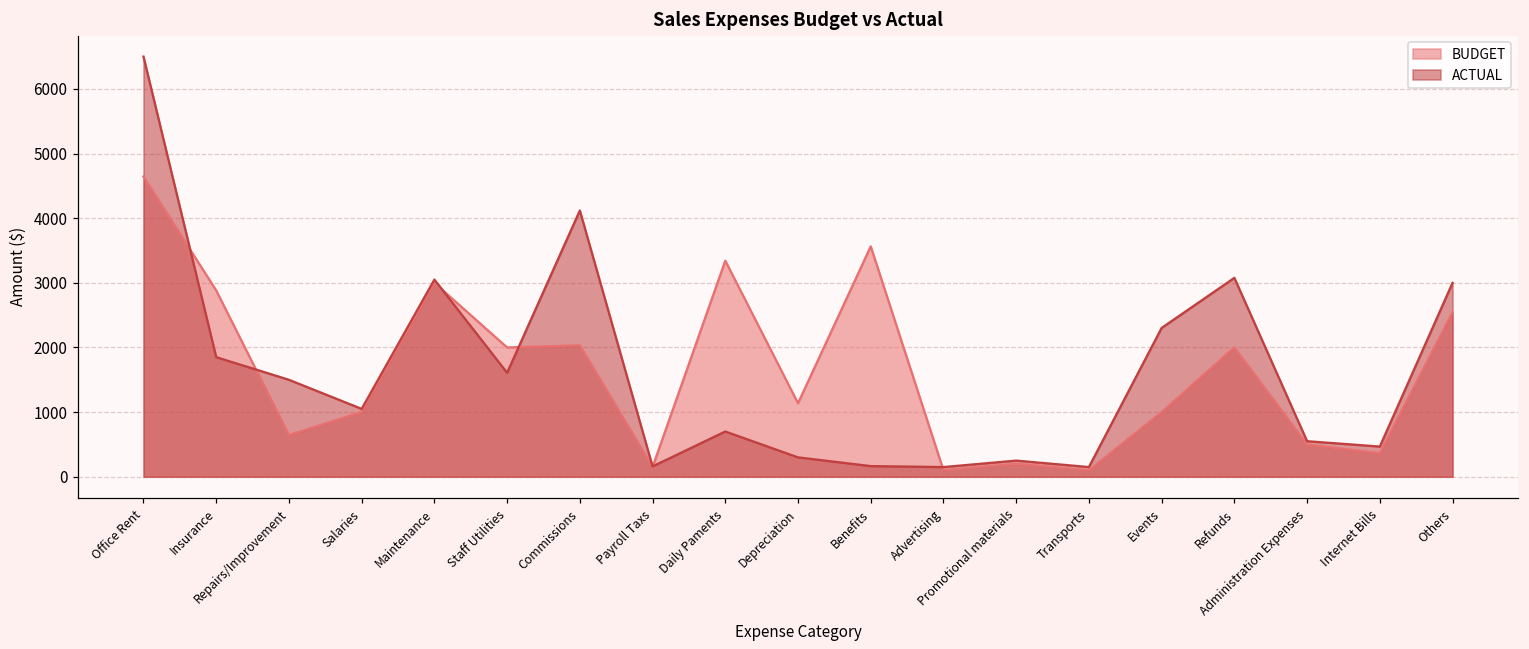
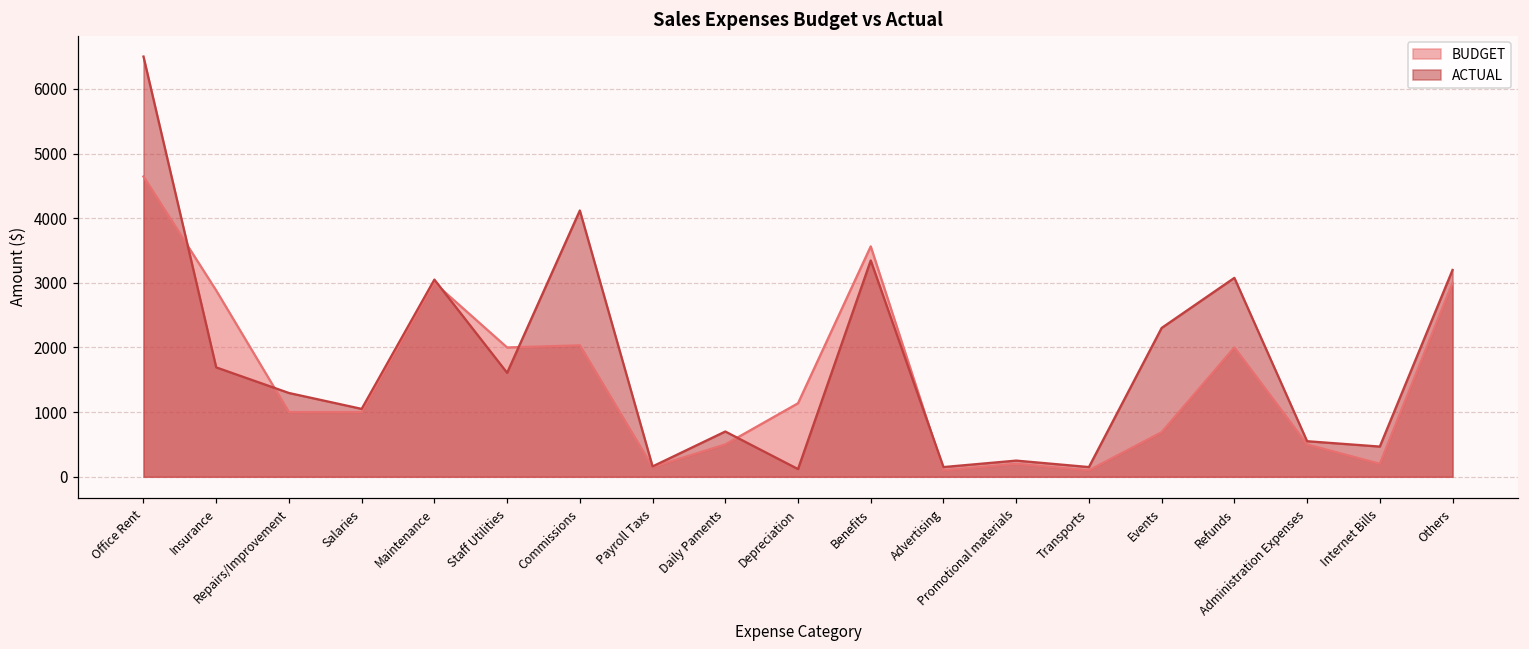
  {
    "BUDGET": {
      "Office Rent": 4600,
      "Insurance": 2900,
-     "Repairs/Improvement": 600,
+     "Repairs/Improvement": 1000,
      "Salaries": 1000,
      "Maintenance": 3000,
      "Staff Utilities": 2000,
      "Commissions": 2000,
-     "Daily Paments": 3300,
+     "Daily Paments": 500,
      "Depreciation": 1100,
      "Benefits": 3600,
      "Advertising": 100,
      "Promotional materials": 200,
      "Transports": 100,
-     "Events": 1000,
+     "Events": 700,
      "Refunds": 2000,
      "Administration Expenses": 500,
-     "Internet Bills": 400,
-     "Others": 2500
+     "Internet Bills": 200,
+     "Others": 3000
    },
    "ACTUAL": {
      "Office Rent": 6500,
-     "Insurance": 1900,
-     "Repairs/Improvement": 1500,
+     "Insurance": 1700,
+     "Repairs/Improvement": 1300,
      "Salaries": 1100,
      "Maintenance": 3100,
      "Staff Utilities": 1600,
      "Commissions": 4100,
      "Daily Paments": 700,
-     "Depreciation": 300,
-     "Benefits": 200,
+     "Depreciation": 100,
+     "Benefits": 3300,
      "Advertising": 200,
      "Promotional materials": 300,
      "Transports": 200,
      "Events": 2300,
      "Refunds": 3100,
      "Administration Expenses": 600,
      "Internet Bills": 500,
-     "Others": 3000
+     "Others": 3200
    }
  }
